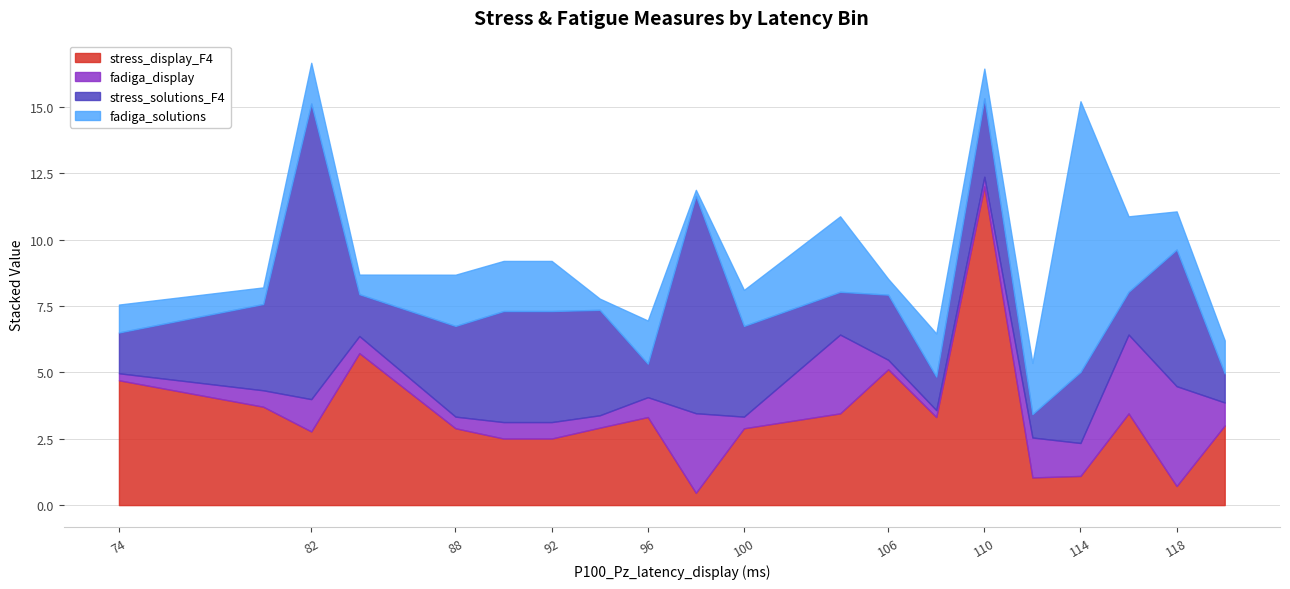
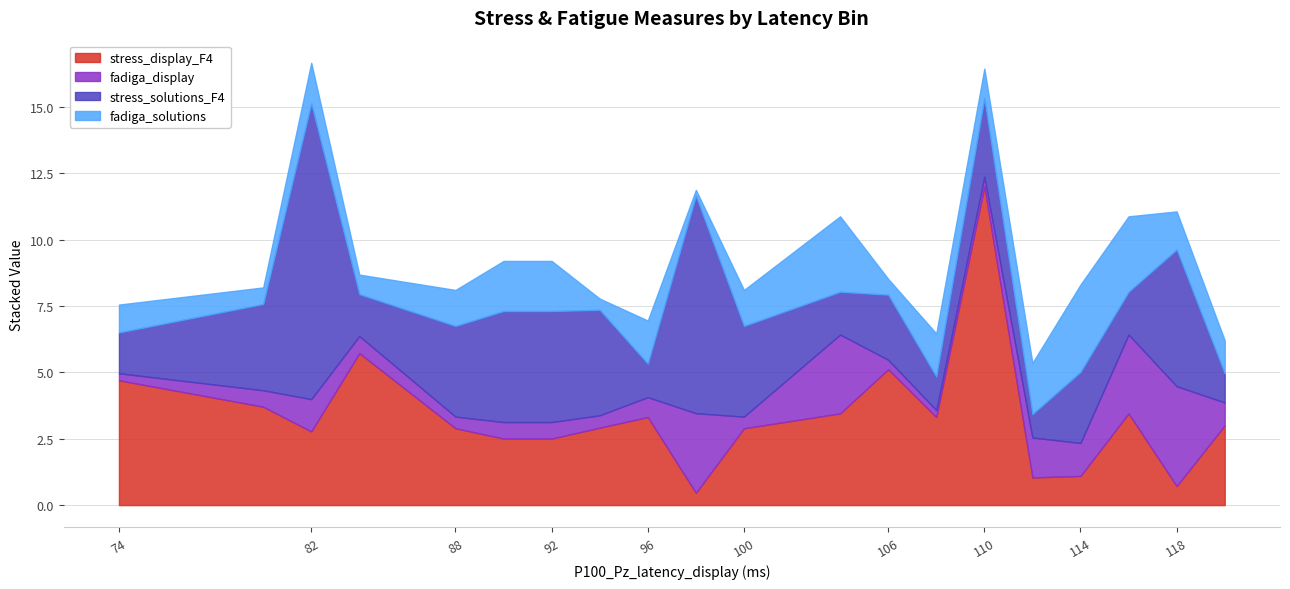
  {
    "stress_display_F4": {
      "74": 4.7,
      "82": 2.8,
      "88": 2.9,
      "92": 2.5,
      "96": 3.3,
      "100": 2.9,
      "106": 5.1,
      "110": 12.0,
      "114": 1.1,
      "118": 0.7
    },
    "fadiga_display": {
      "74": 0.3,
      "82": 1.2,
      "88": 0.4,
      "92": 0.6,
      "96": 0.7,
      "100": 0.4,
      "106": 0.4,
      "110": 0.4,
      "114": 1.2,
      "118": 3.8
    },
    "stress_solutions_F4": {
      "74": 1.5,
      "82": 11.1,
      "88": 3.4,
      "92": 4.2,
      "96": 1.3,
      "100": 3.4,
      "106": 2.5,
      "110": 3.0,
      "114": 2.7,
      "118": 5.1
    },
    "fadiga_solutions": {
      "74": 1.0,
      "82": 1.5,
-     "88": 1.9,
+     "88": 1.4,
      "92": 1.9,
      "96": 1.6,
      "100": 1.4,
      "106": 0.6,
      "110": 1.1,
-     "114": 10.2,
+     "114": 3.3,
      "118": 1.4
    }
  }
